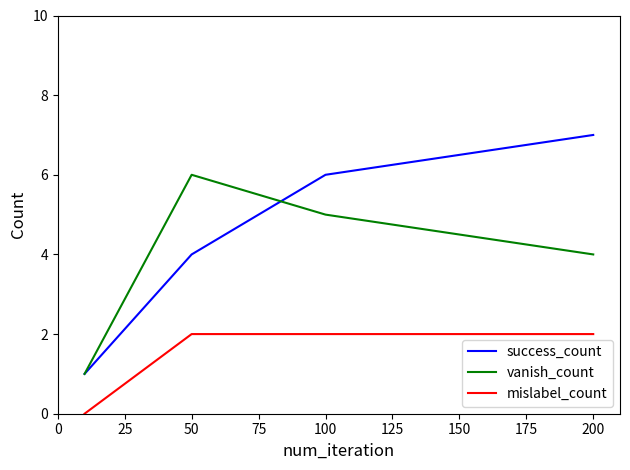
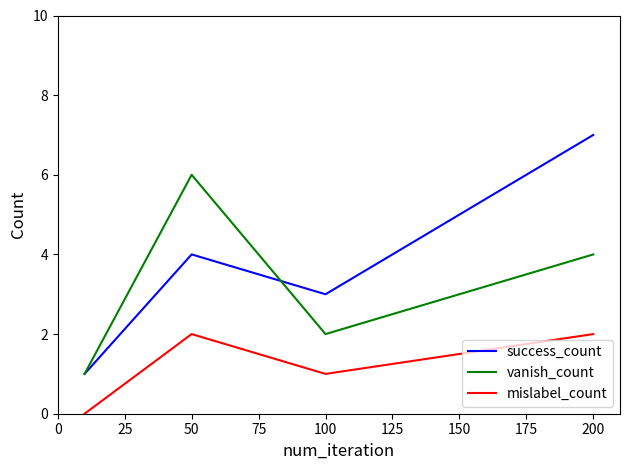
  {
    "success_count": {
      "50": 4,
-     "100": 6,
+     "100": 3,
      "200": 7
    },
    "vanish_count": {
      "50": 6,
-     "100": 5,
+     "100": 2,
      "200": 4
    },
    "mislabel_count": {
      "50": 2,
-     "100": 2,
+     "100": 1,
      "200": 2
    }
  }
